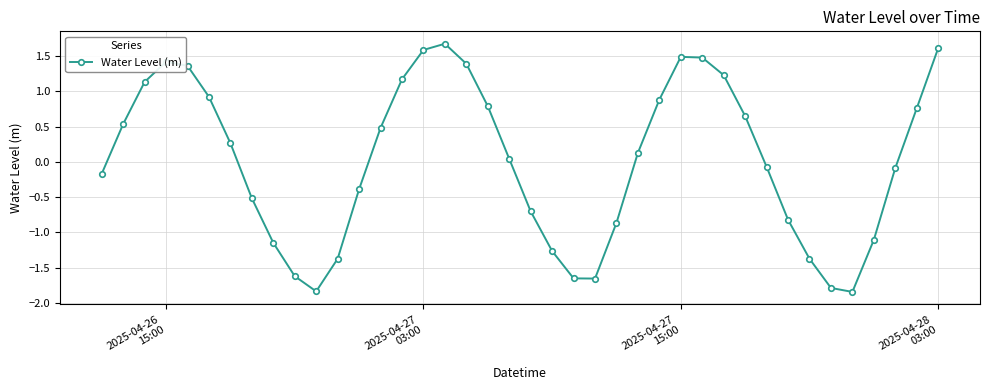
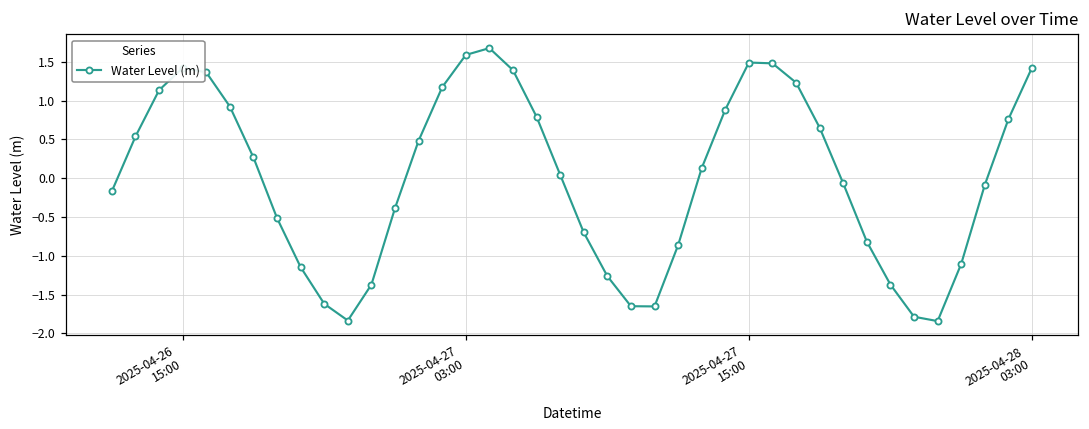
  {
    "2025-04-27 03:00": 1.6,
    "2025-04-27 15:00": 1.5,
-   "2025-04-28 03:00": 1.6
+   "2025-04-28 03:00": 1.4
  }
